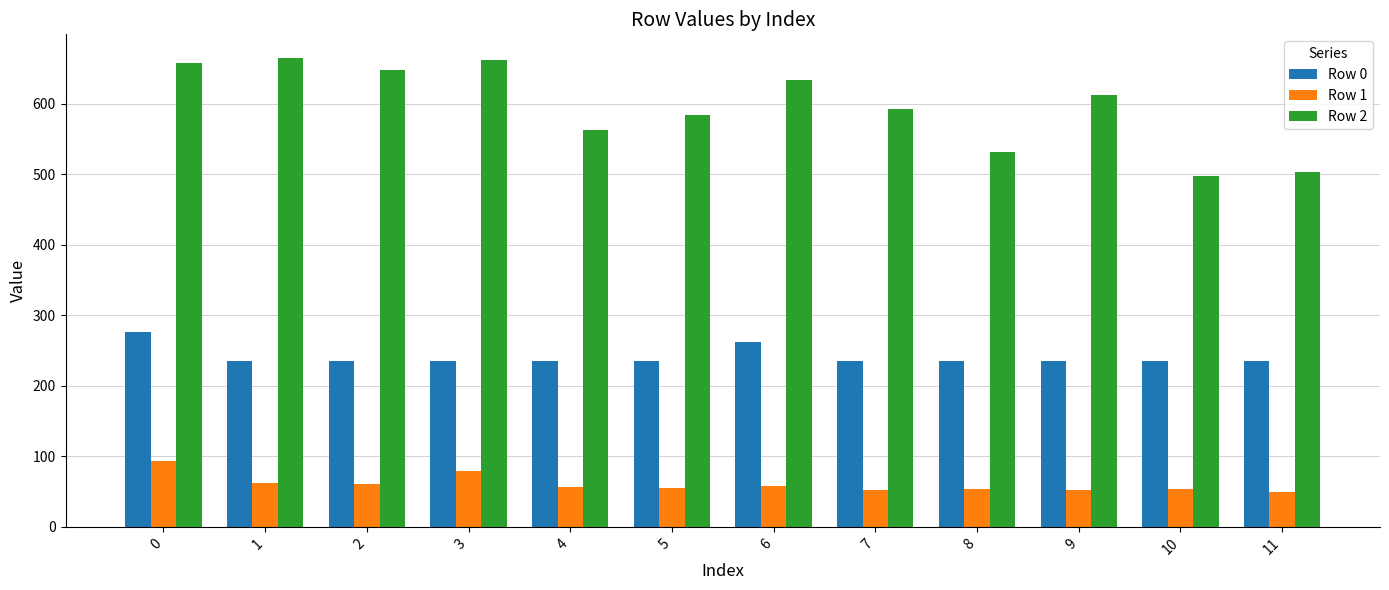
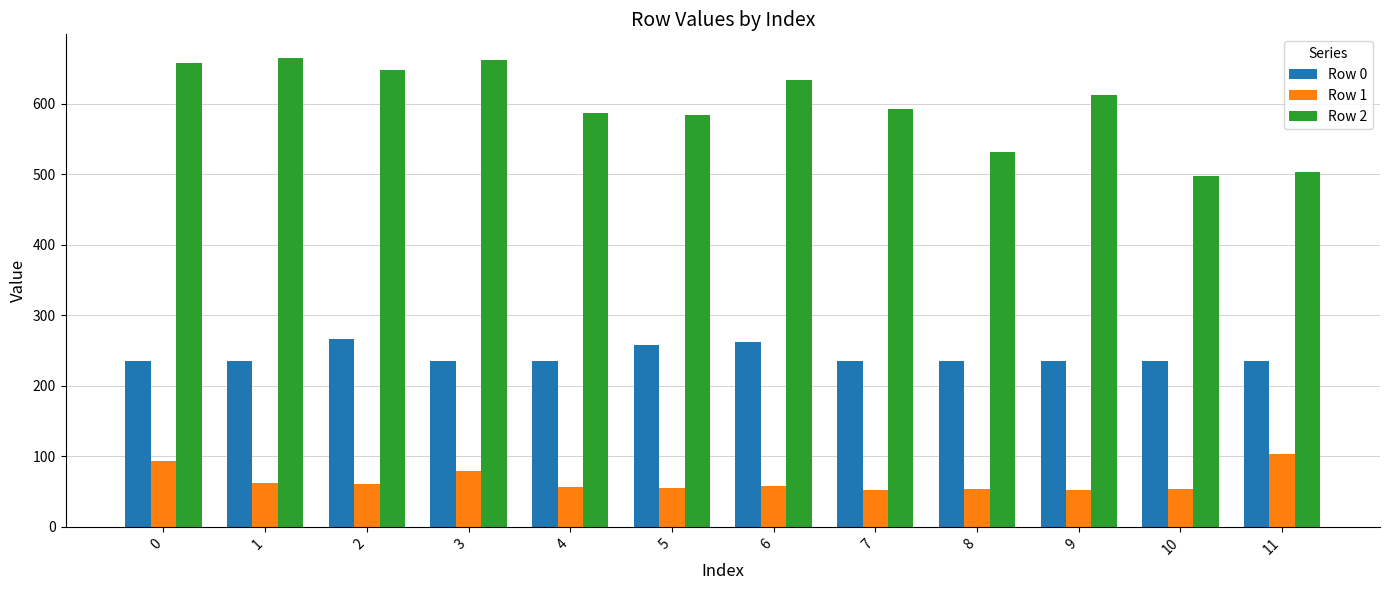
  {
    "Row 0": {
-     "0": 280,
+     "0": 240,
      "1": 240,
-     "2": 240,
+     "2": 270,
      "3": 240,
      "4": 240,
-     "5": 240,
+     "5": 260,
      "6": 260,
      "7": 240,
      "8": 240,
      "9": 240,
      "10": 240,
      "11": 240
    },
    "Row 1": {
      "0": 90,
      "1": 60,
      "2": 60,
      "3": 80,
      "4": 60,
      "5": 50,
      "6": 60,
      "7": 50,
      "8": 50,
      "9": 50,
      "10": 50,
-     "11": 50
+     "11": 100
    },
    "Row 2": {
      "0": 660,
      "1": 670,
      "2": 650,
      "3": 660,
-     "4": 560,
+     "4": 590,
      "5": 580,
      "6": 630,
      "7": 590,
      "8": 530,
      "9": 610,
      "10": 500,
      "11": 500
    }
  }
